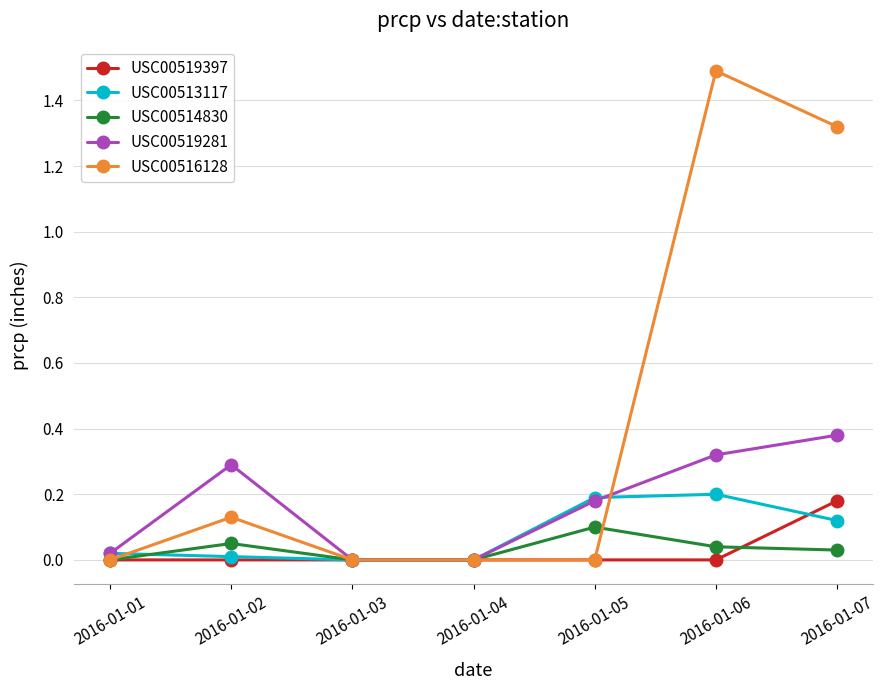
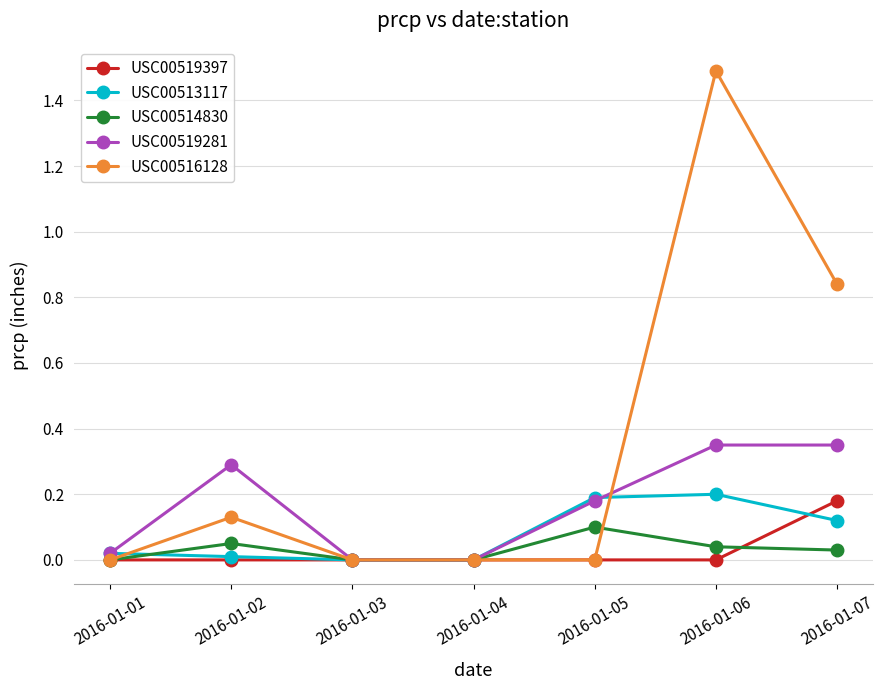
  {
    "USC00519397": {
      "2016-01-02": 0.00,
      "2016-01-06": 0.00,
      "2016-01-07": 0.18
    },
    "USC00513117": {
      "2016-01-02": 0.01,
      "2016-01-05": 0.19,
      "2016-01-06": 0.20,
      "2016-01-07": 0.12
    },
    "USC00514830": {
      "2016-01-02": 0.05,
      "2016-01-05": 0.10,
      "2016-01-06": 0.04,
      "2016-01-07": 0.03
    },
    "USC00519281": {
      "2016-01-02": 0.29,
      "2016-01-05": 0.18,
-     "2016-01-06": 0.32,
-     "2016-01-07": 0.38
+     "2016-01-06": 0.35,
+     "2016-01-07": 0.35
    },
    "USC00516128": {
      "2016-01-02": 0.13,
      "2016-01-06": 1.49,
-     "2016-01-07": 1.32
+     "2016-01-07": 0.84
    }
  }
